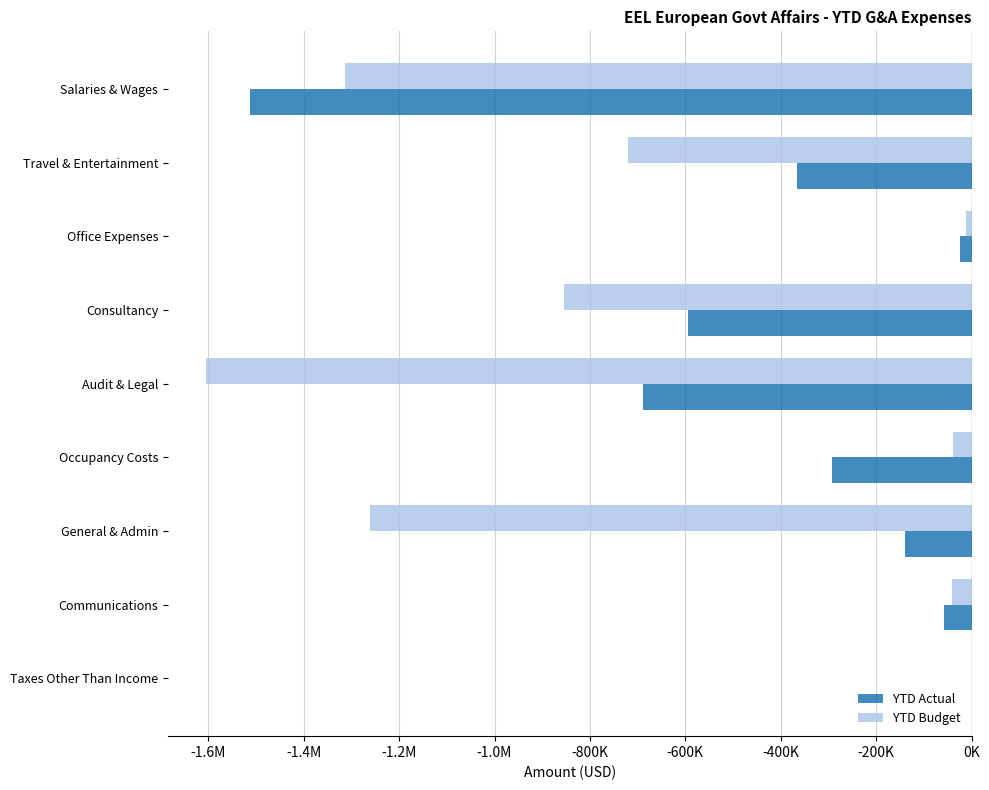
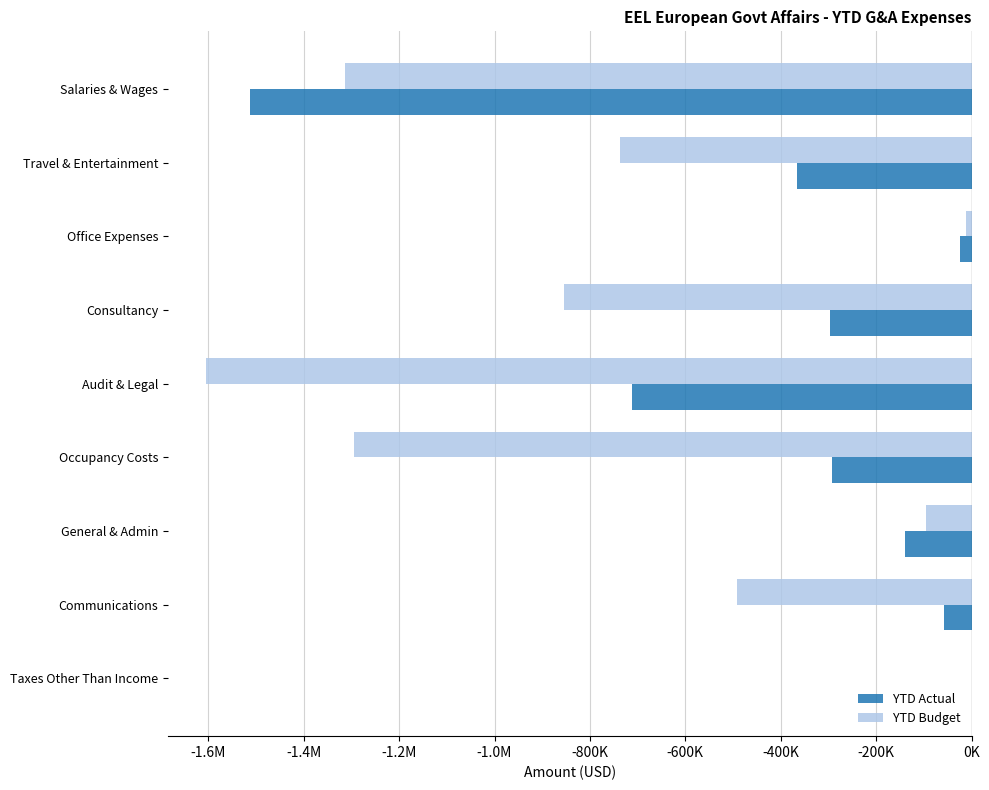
  {
    "YTD Actual": {
      "Salaries & Wages": -1510000,
      "Travel & Entertainment": -370000,
      "Office Expenses": -20000,
-     "Consultancy": -590000,
-     "Audit & Legal": -690000,
+     "Consultancy": -300000,
+     "Audit & Legal": -710000,
      "Occupancy Costs": -290000,
      "General & Admin": -140000,
      "Communications": -60000,
      "Taxes Other Than Income": 0
    },
    "YTD Budget": {
      "Salaries & Wages": -1310000,
-     "Travel & Entertainment": -720000,
+     "Travel & Entertainment": -740000,
      "Office Expenses": -10000,
      "Consultancy": -850000,
      "Audit & Legal": -1600000,
-     "Occupancy Costs": -40000,
-     "General & Admin": -1260000,
-     "Communications": -40000,
+     "Occupancy Costs": -1290000,
+     "General & Admin": -100000,
+     "Communications": -490000,
      "Taxes Other Than Income": 0
    }
  }
